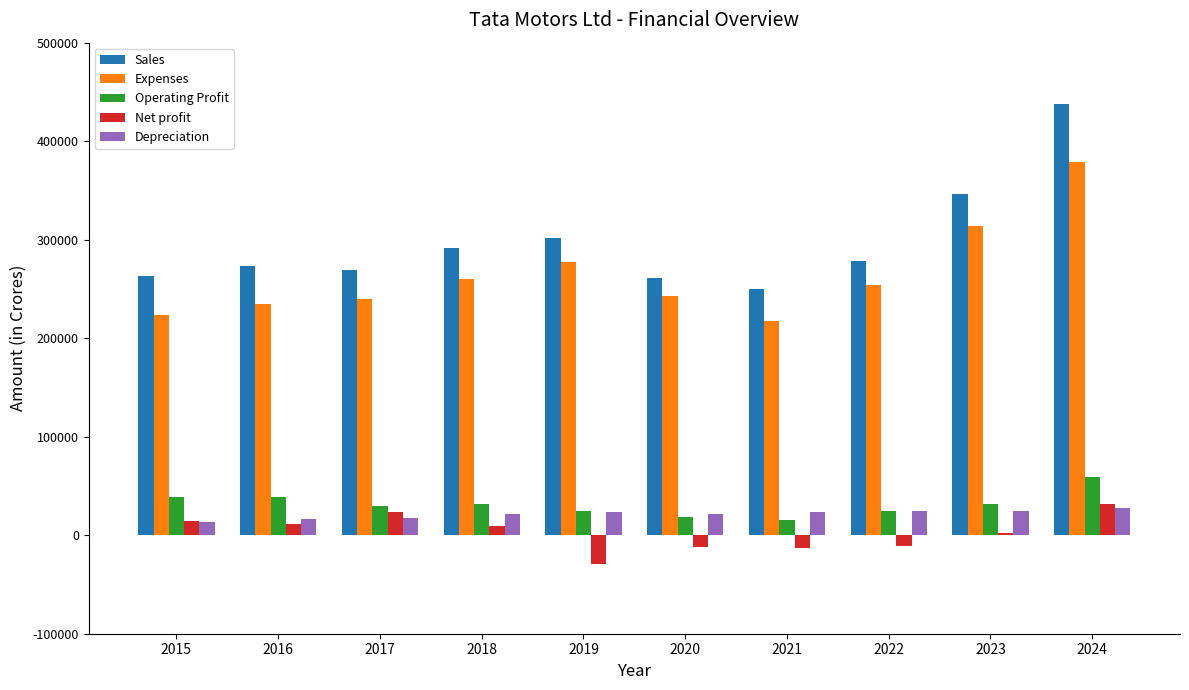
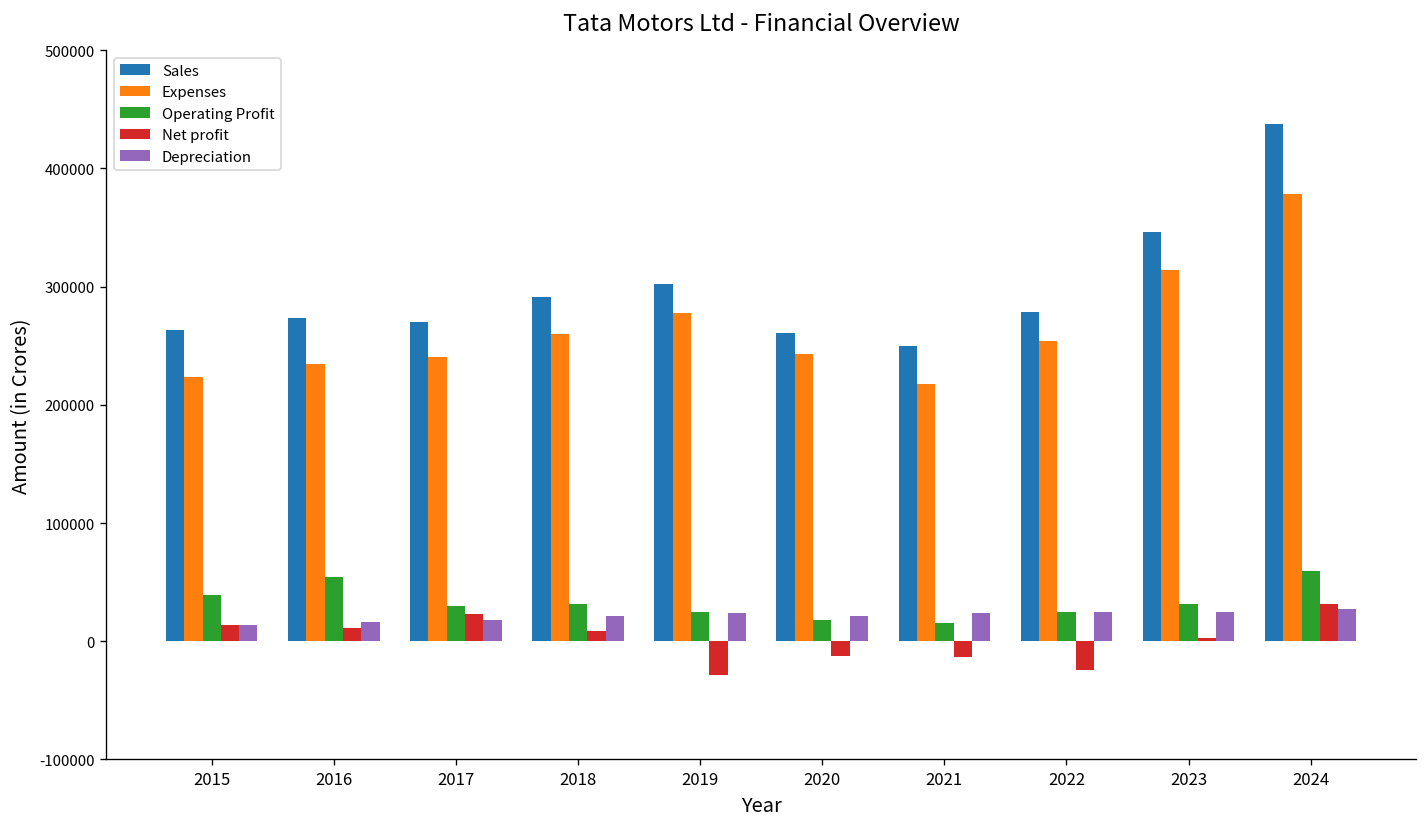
  {
    "Sales": {
      "2015": 260000,
      "2016": 270000,
      "2017": 270000,
      "2018": 290000,
      "2019": 300000,
      "2020": 260000,
      "2021": 250000,
      "2022": 280000,
      "2023": 350000,
      "2024": 440000
    },
    "Expenses": {
      "2015": 220000,
      "2016": 230000,
      "2017": 240000,
      "2018": 260000,
      "2019": 280000,
      "2020": 240000,
      "2021": 220000,
      "2022": 250000,
      "2023": 310000,
      "2024": 380000
    },
    "Operating Profit": {
      "2015": 40000,
-     "2016": 40000,
+     "2016": 50000,
      "2017": 30000,
      "2018": 30000,
      "2019": 20000,
      "2020": 20000,
      "2021": 20000,
      "2022": 20000,
      "2023": 30000,
      "2024": 60000
    },
    "Net profit": {
      "2015": 10000,
      "2016": 10000,
      "2017": 20000,
      "2018": 10000,
      "2019": -30000,
      "2020": -10000,
      "2021": -10000,
-     "2022": -10000,
+     "2022": -20000,
      "2024": 30000
    },
    "Depreciation": {
      "2015": 10000,
      "2016": 20000,
      "2017": 20000,
      "2018": 20000,
      "2019": 20000,
      "2020": 20000,
      "2021": 20000,
      "2022": 20000,
      "2023": 20000,
      "2024": 30000
    }
  }
